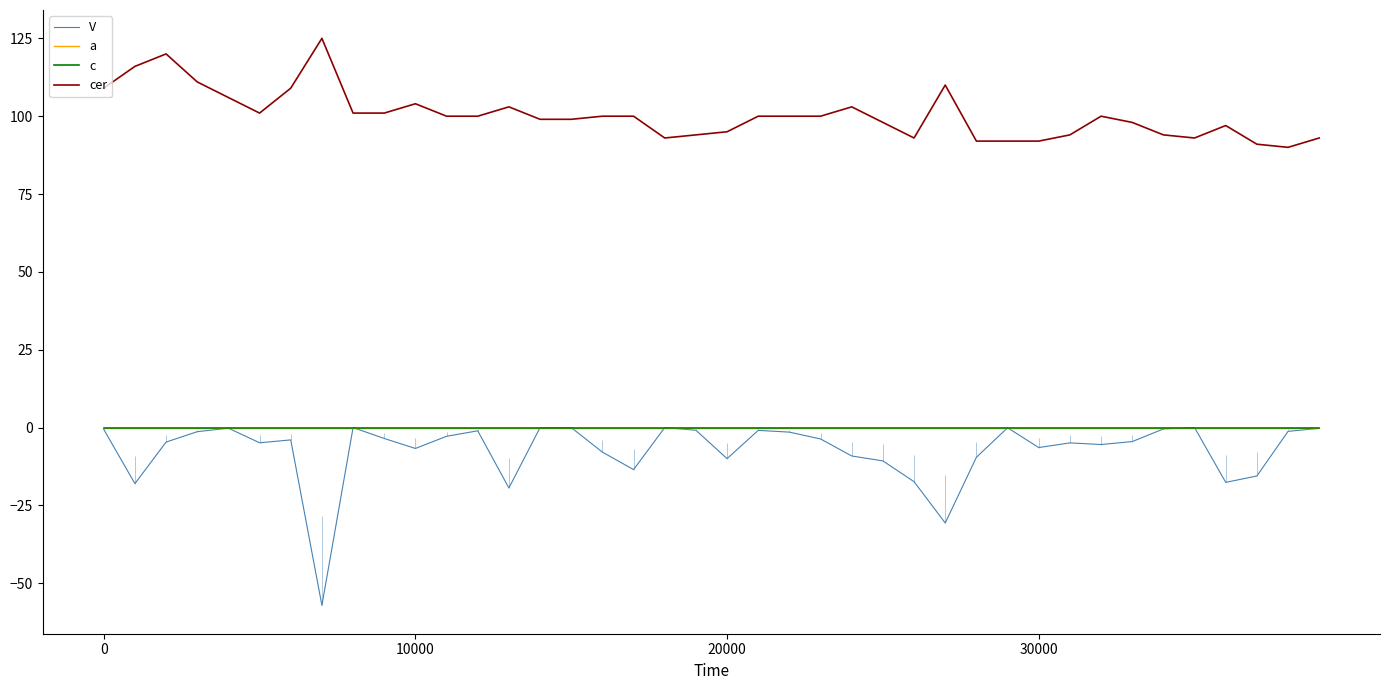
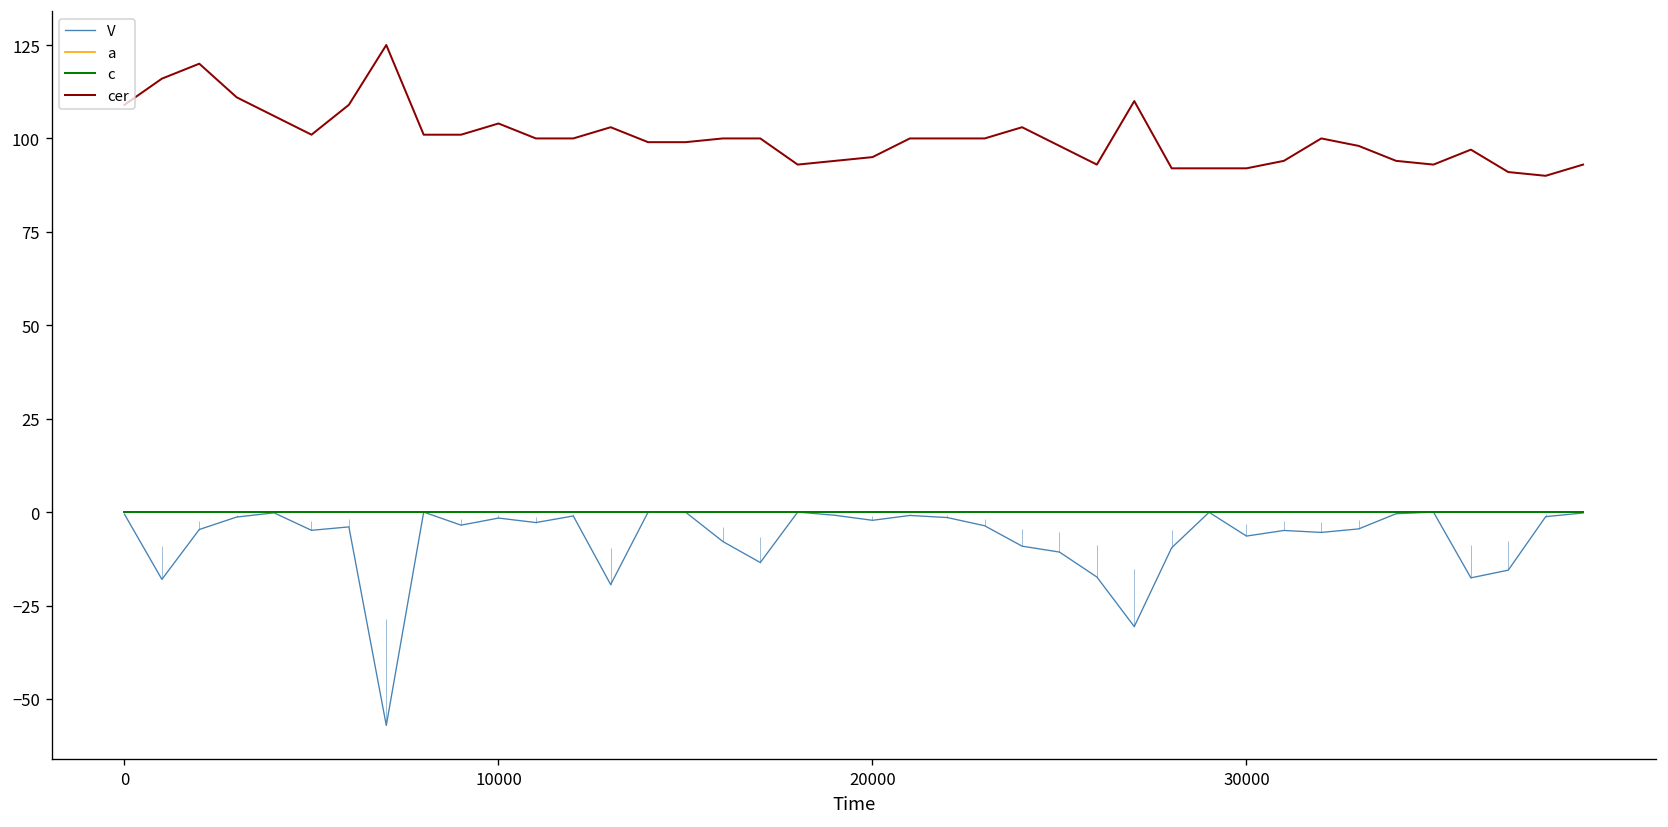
  {
    "V": {
-     "10000": -7,
-     "20000": -10,
+     "10000": -2,
+     "20000": -2,
      "30000": -6
    },
    "c": {
      "10000": 0,
      "20000": 0,
      "30000": 0
    },
    "cer": {
      "10000": 104,
      "20000": 95,
      "30000": 92
    }
  }
